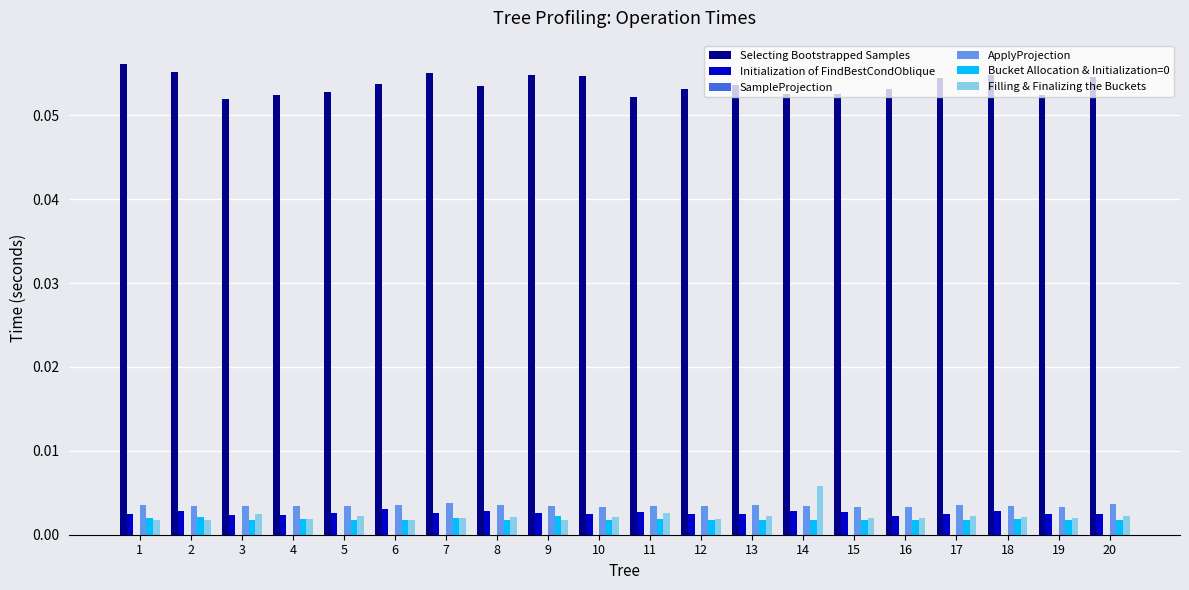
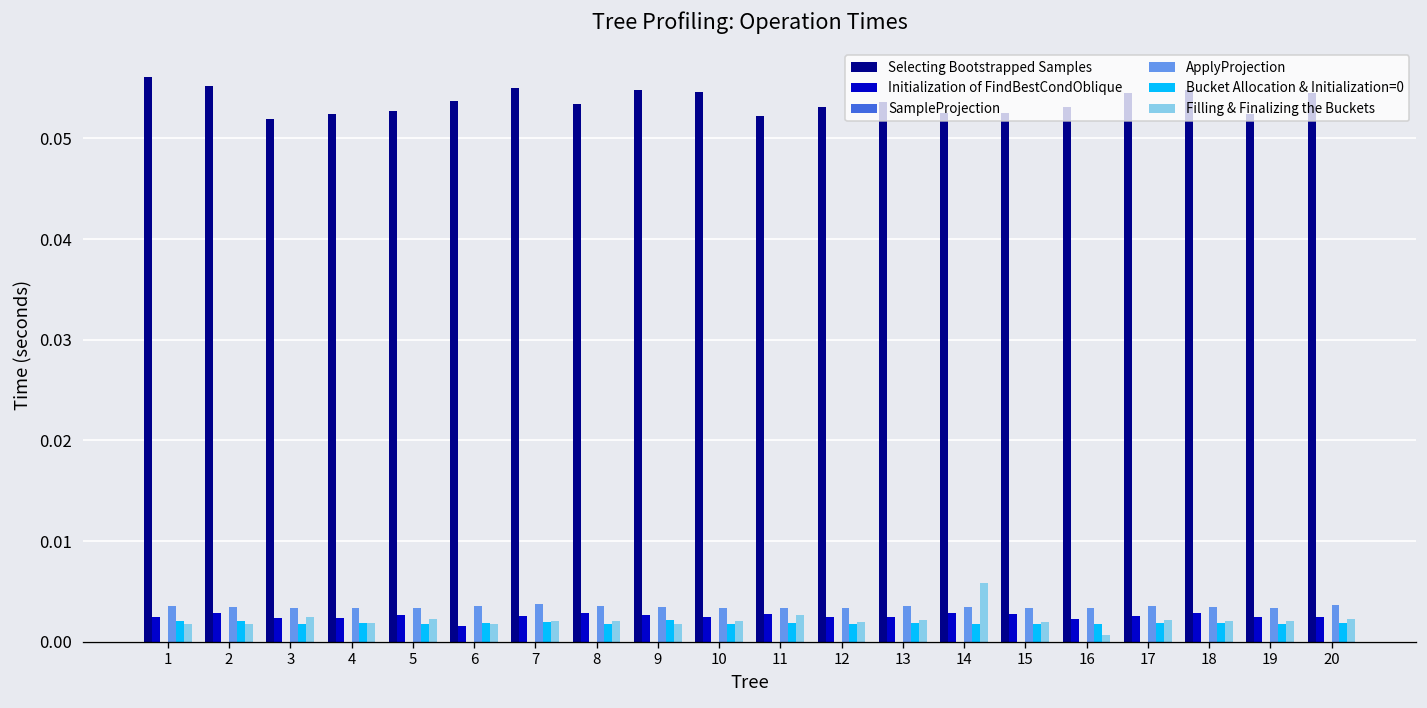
  {
    "Selecting Bootstrapped Samples": {
      "1": 0.056,
      "2": 0.055,
      "3": 0.052,
      "4": 0.052,
      "5": 0.053,
      "6": 0.054,
      "7": 0.055,
      "8": 0.053,
      "9": 0.055,
      "10": 0.055,
      "11": 0.052,
      "12": 0.053
    },
    "Initialization of FindBestCondOblique": {
      "1": 0.002,
      "2": 0.003,
      "3": 0.002,
      "4": 0.002,
      "5": 0.003,
-     "6": 0.003,
+     "6": 0.002,
      "7": 0.003,
      "8": 0.003,
      "9": 0.003,
      "10": 0.002,
      "11": 0.003,
      "12": 0.002,
      "13": 0.002,
      "14": 0.003,
      "15": 0.003,
      "16": 0.002,
      "17": 0.003,
      "18": 0.003,
      "19": 0.002,
      "20": 0.002
    },
    "Bucket Allocation & Initialization=0": {
      "1": 0.002,
      "2": 0.002,
      "3": 0.002,
      "4": 0.002,
      "5": 0.002,
      "6": 0.002,
      "7": 0.002,
      "8": 0.002,
      "9": 0.002,
      "10": 0.002,
      "11": 0.002,
      "12": 0.002,
      "13": 0.002,
      "14": 0.002,
      "15": 0.002,
      "16": 0.002,
      "17": 0.002,
      "18": 0.002,
      "19": 0.002,
      "20": 0.002
    },
    "Filling & Finalizing the Buckets": {
      "1": 0.002,
      "2": 0.002,
      "3": 0.002,
      "4": 0.002,
      "5": 0.002,
      "6": 0.002,
      "7": 0.002,
      "8": 0.002,
      "9": 0.002,
      "10": 0.002,
      "11": 0.003,
      "12": 0.002,
      "13": 0.002,
      "14": 0.006,
      "15": 0.002,
-     "16": 0.002,
+     "16": 0.001,
      "17": 0.002,
      "18": 0.002,
      "19": 0.002,
      "20": 0.002
    }
  }
